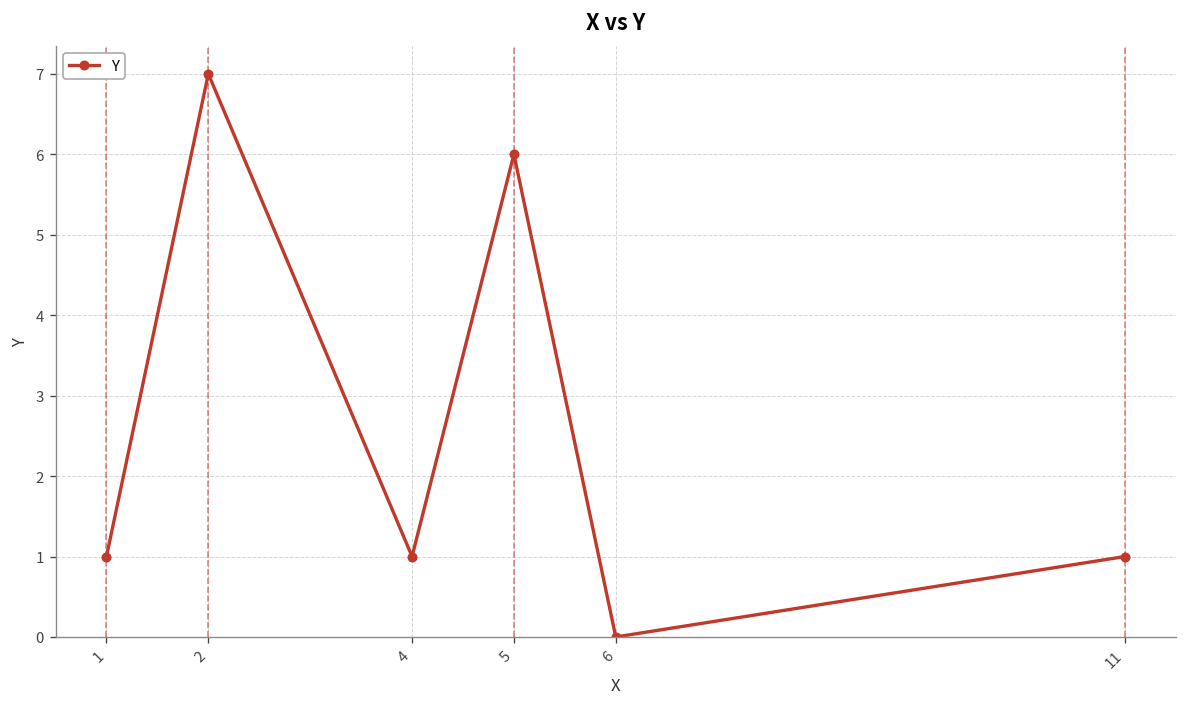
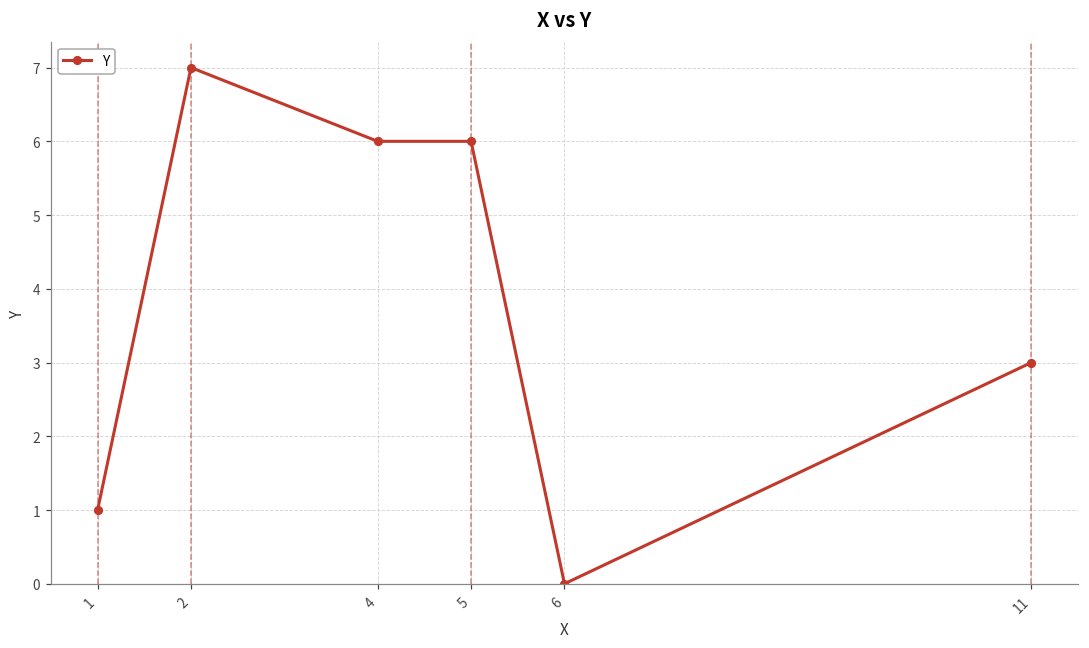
  {
    "1": 1,
    "2": 7,
-   "4": 1,
+   "4": 6,
    "5": 6,
    "6": 0,
-   "11": 1
+   "11": 3
  }
